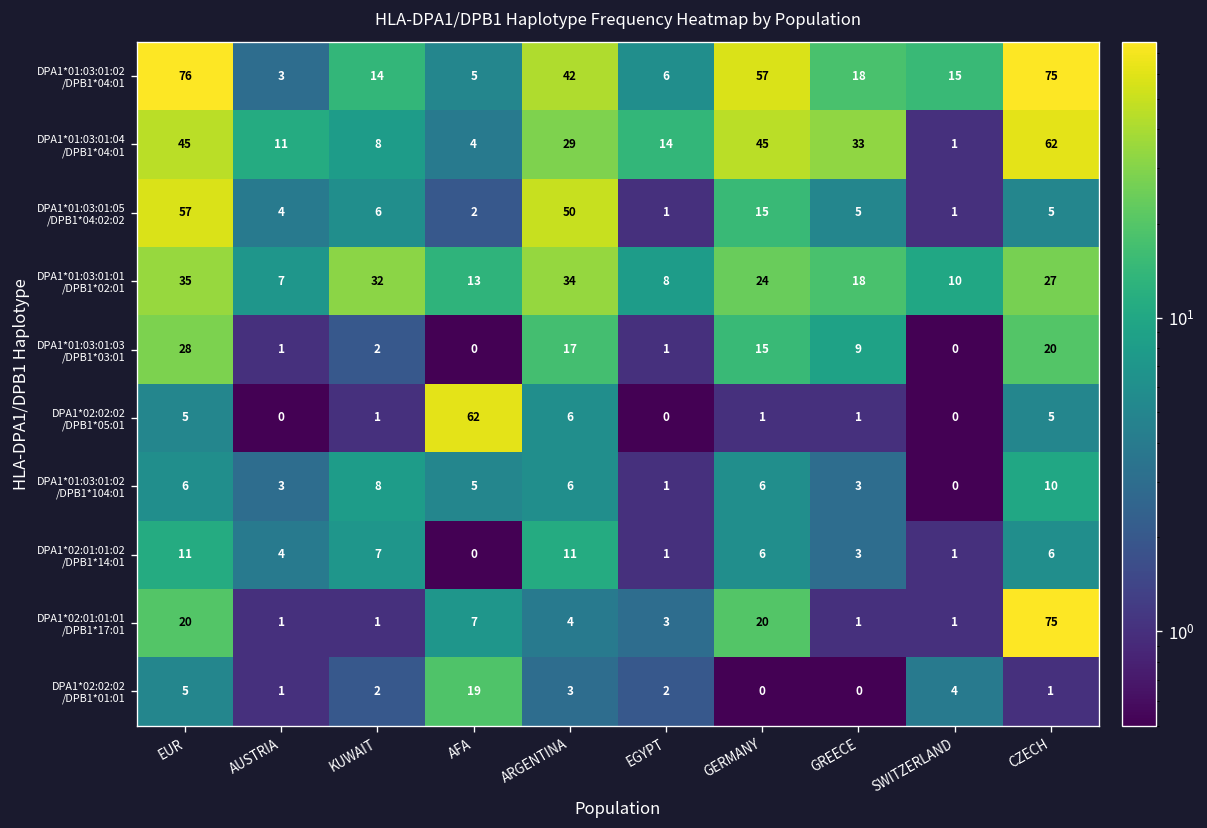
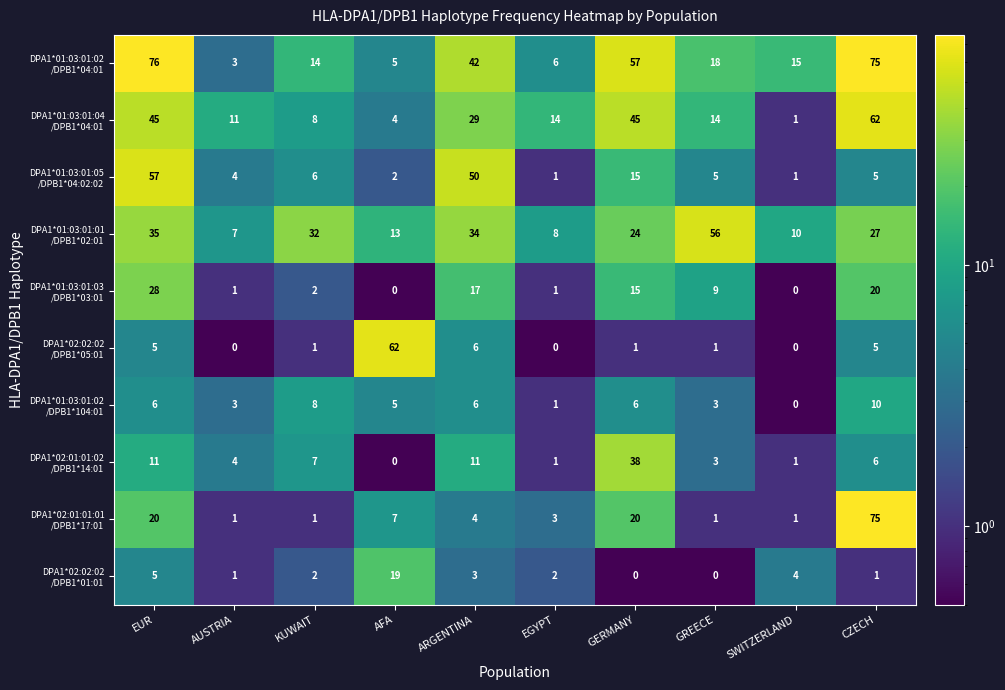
  {
    "DPA1*01:03:01:02 /DPB1*04:01": {
      "EUR": 76,
      "AUSTRIA": 3,
      "KUWAIT": 14,
      "AFA": 5,
      "ARGENTINA": 42,
      "EGYPT": 6,
      "GERMANY": 57,
      "GREECE": 18,
      "SWITZERLAND": 15,
      "CZECH": 75
    },
    "DPA1*01:03:01:04 /DPB1*04:01": {
      "EUR": 45,
      "AUSTRIA": 11,
      "KUWAIT": 8,
      "AFA": 4,
      "ARGENTINA": 29,
      "EGYPT": 14,
      "GERMANY": 45,
-     "GREECE": 33,
+     "GREECE": 14,
      "SWITZERLAND": 1,
      "CZECH": 62
    },
    "DPA1*01:03:01:05 /DPB1*04:02:02": {
      "EUR": 57,
      "AUSTRIA": 4,
      "KUWAIT": 6,
      "AFA": 2,
      "ARGENTINA": 50,
      "EGYPT": 1,
      "GERMANY": 15,
      "GREECE": 5,
      "SWITZERLAND": 1,
      "CZECH": 5
    },
    "DPA1*01:03:01:01 /DPB1*02:01": {
      "EUR": 35,
      "AUSTRIA": 7,
      "KUWAIT": 32,
      "AFA": 13,
      "ARGENTINA": 34,
      "EGYPT": 8,
      "GERMANY": 24,
-     "GREECE": 18,
+     "GREECE": 56,
      "SWITZERLAND": 10,
      "CZECH": 27
    },
    "DPA1*01:03:01:03 /DPB1*03:01": {
      "EUR": 28,
      "AUSTRIA": 1,
      "KUWAIT": 2,
      "AFA": 0,
      "ARGENTINA": 17,
      "EGYPT": 1,
      "GERMANY": 15,
      "GREECE": 9,
      "SWITZERLAND": 0,
      "CZECH": 20
    },
    "DPA1*02:02:02 /DPB1*05:01": {
      "EUR": 5,
      "AUSTRIA": 0,
      "KUWAIT": 1,
      "AFA": 62,
      "ARGENTINA": 6,
      "EGYPT": 0,
      "GERMANY": 1,
      "GREECE": 1,
      "SWITZERLAND": 0,
      "CZECH": 5
    },
    "DPA1*01:03:01:02 /DPB1*104:01": {
      "EUR": 6,
      "AUSTRIA": 3,
      "KUWAIT": 8,
      "AFA": 5,
      "ARGENTINA": 6,
      "EGYPT": 1,
      "GERMANY": 6,
      "GREECE": 3,
      "SWITZERLAND": 0,
      "CZECH": 10
    },
    "DPA1*02:01:01:02 /DPB1*14:01": {
      "EUR": 11,
      "AUSTRIA": 4,
      "KUWAIT": 7,
      "AFA": 0,
      "ARGENTINA": 11,
      "EGYPT": 1,
-     "GERMANY": 6,
+     "GERMANY": 38,
      "GREECE": 3,
      "SWITZERLAND": 1,
      "CZECH": 6
    },
    "DPA1*02:01:01:01 /DPB1*17:01": {
      "EUR": 20,
      "AUSTRIA": 1,
      "KUWAIT": 1,
      "AFA": 7,
      "ARGENTINA": 4,
      "EGYPT": 3,
      "GERMANY": 20,
      "GREECE": 1,
      "SWITZERLAND": 1,
      "CZECH": 75
    },
    "DPA1*02:02:02 /DPB1*01:01": {
      "EUR": 5,
      "AUSTRIA": 1,
      "KUWAIT": 2,
      "AFA": 19,
      "ARGENTINA": 3,
      "EGYPT": 2,
      "GERMANY": 0,
      "GREECE": 0,
      "SWITZERLAND": 4,
      "CZECH": 1
    }
  }
